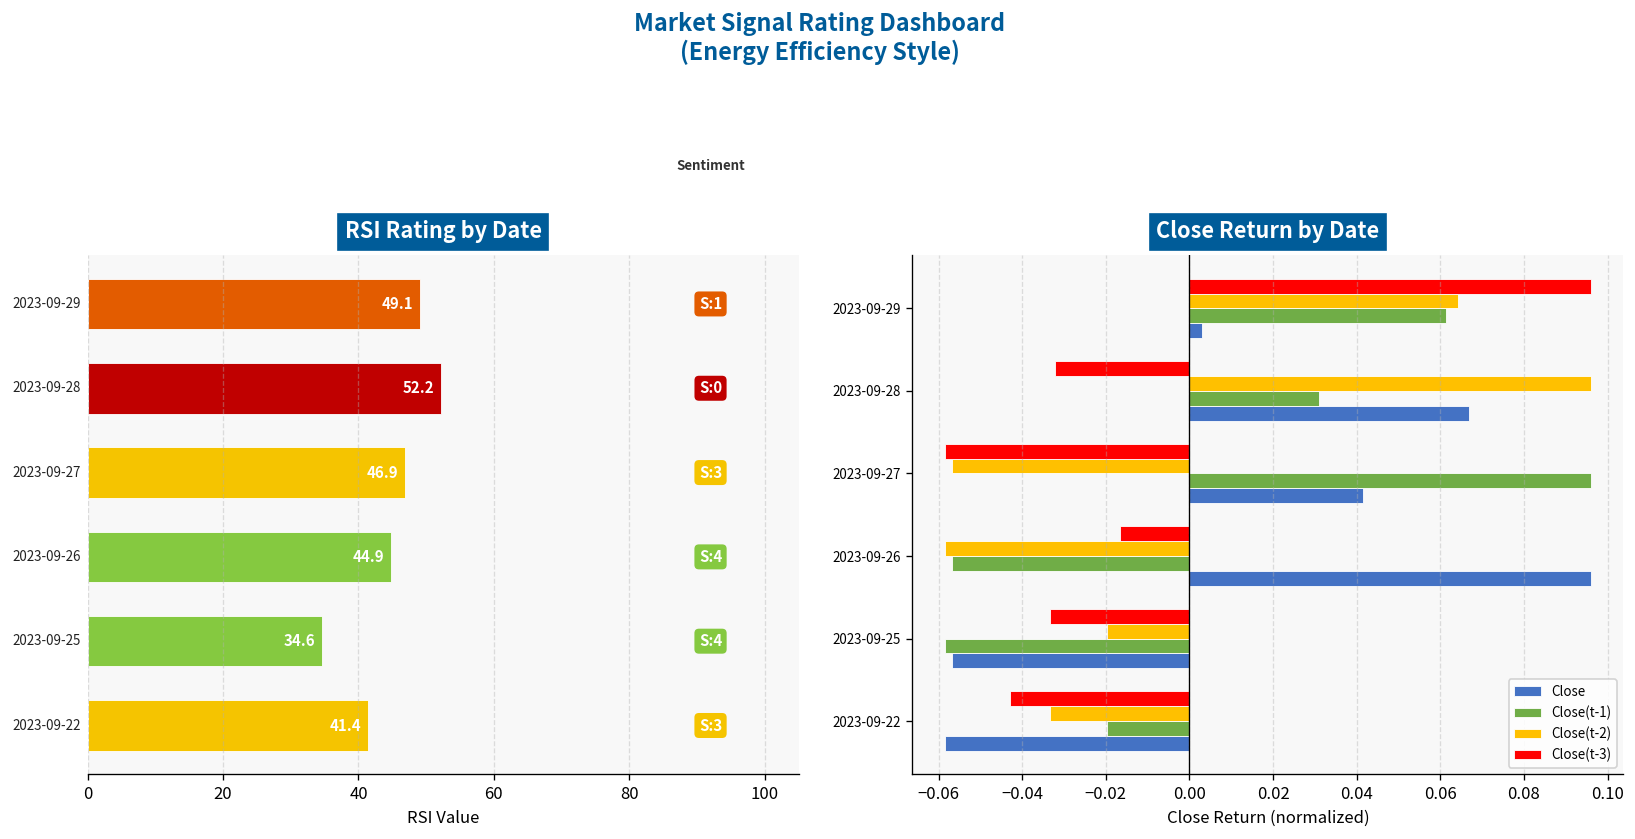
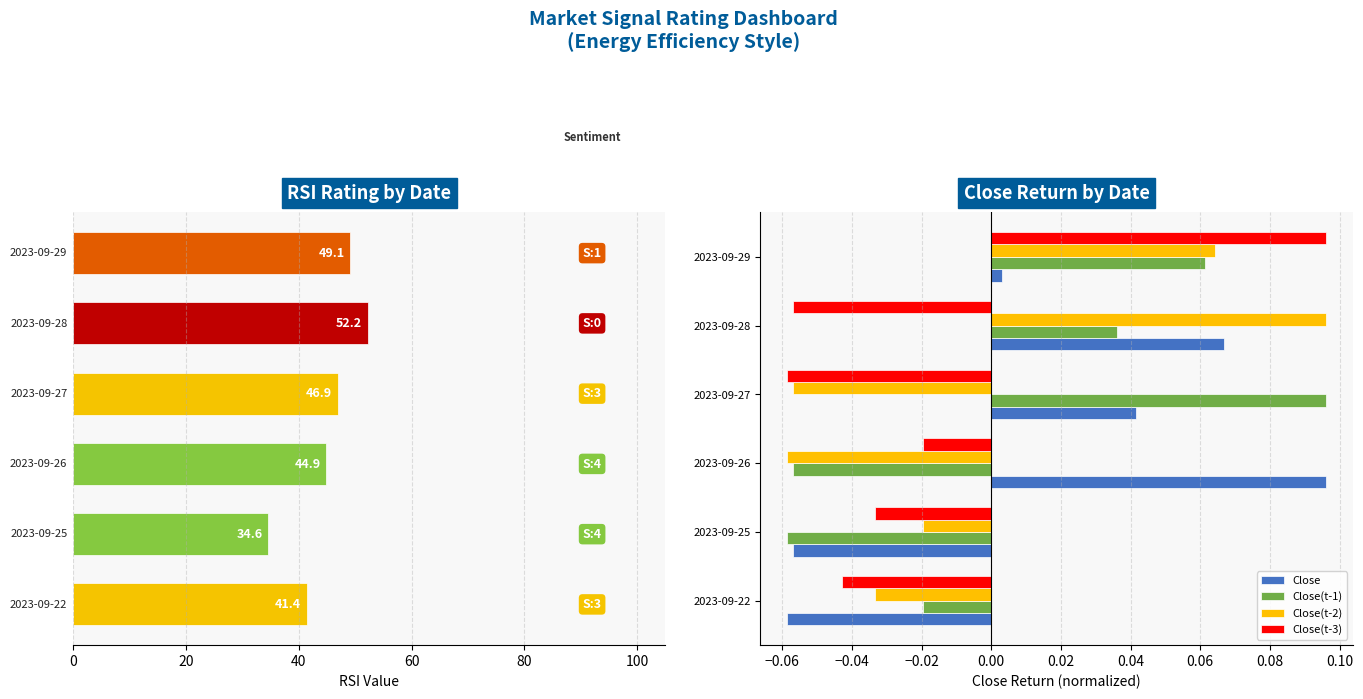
  {
    "Close Return by Date": {
      "Close": {
        "2023-09-29": 0.003,
        "2023-09-28": 0.067,
        "2023-09-27": 0.042,
        "2023-09-26": 0.096,
        "2023-09-25": -0.057,
        "2023-09-22": -0.059
      },
      "Close(t-1)": {
        "2023-09-29": 0.061,
-       "2023-09-28": 0.031,
+       "2023-09-28": 0.036,
        "2023-09-27": 0.096,
        "2023-09-26": -0.057,
        "2023-09-25": -0.059,
        "2023-09-22": -0.020
      },
      "Close(t-2)": {
        "2023-09-29": 0.064,
        "2023-09-28": 0.096,
        "2023-09-27": -0.057,
        "2023-09-26": -0.059,
        "2023-09-25": -0.020,
        "2023-09-22": -0.033
      },
      "Close(t-3)": {
        "2023-09-29": 0.096,
-       "2023-09-28": -0.032,
+       "2023-09-28": -0.057,
        "2023-09-27": -0.059,
-       "2023-09-26": -0.017,
+       "2023-09-26": -0.020,
        "2023-09-25": -0.033,
        "2023-09-22": -0.043
      }
    }
  }
